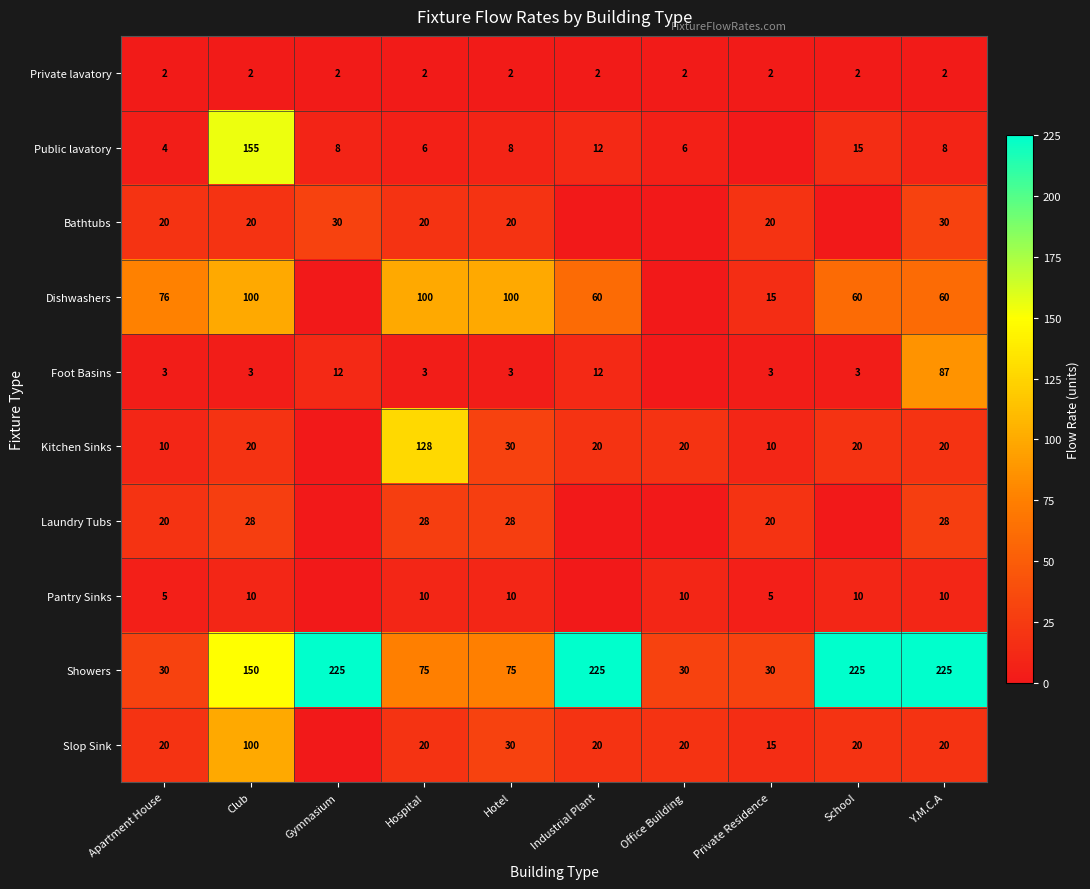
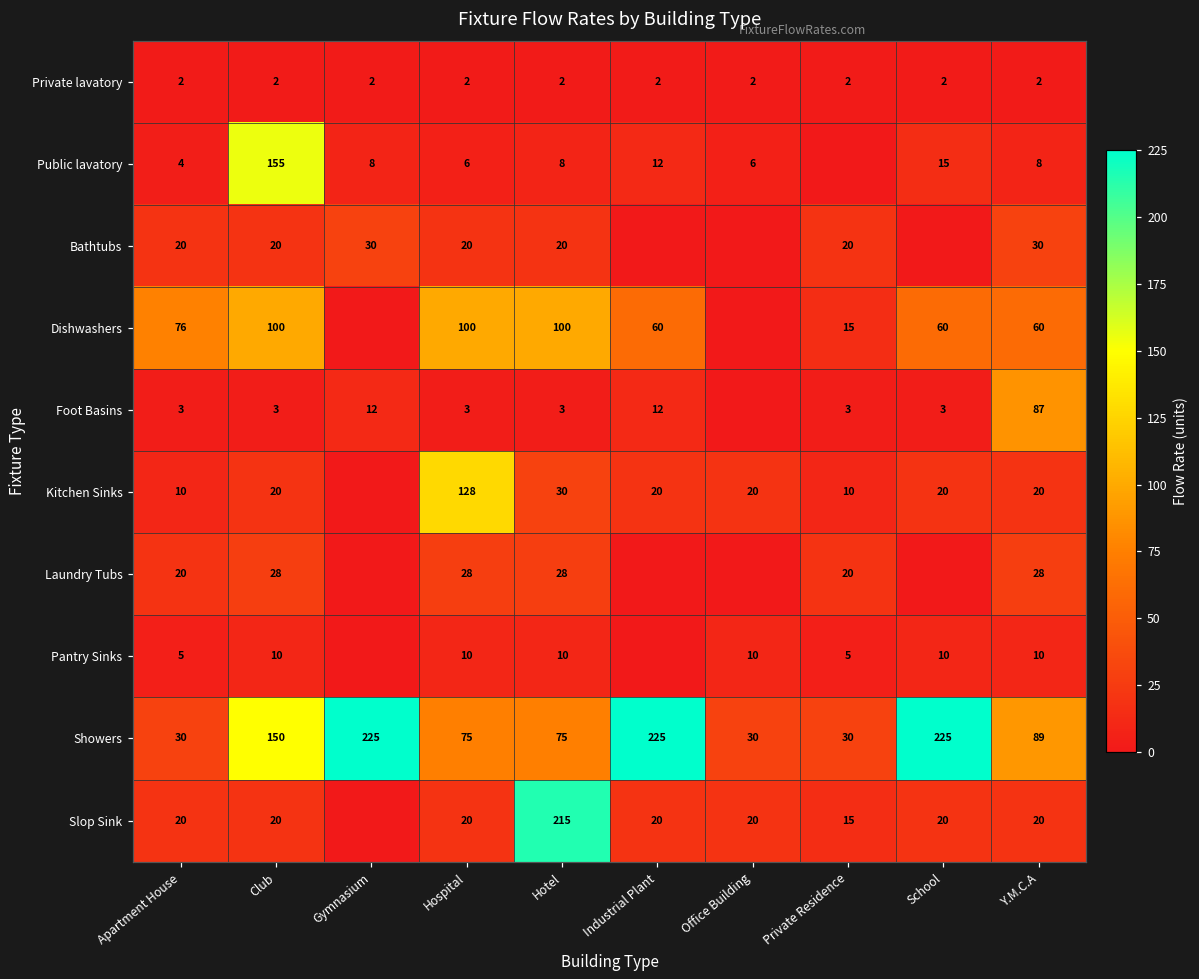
  {
    "Private lavatory": {
      "Apartment House": 2,
      "Club": 2,
      "Gymnasium": 2,
      "Hospital": 2,
      "Hotel": 2,
      "Industrial Plant": 2,
      "Office Building": 2,
      "Private Residence": 2,
      "School": 2,
      "Y.M.C.A": 2
    },
    "Public lavatory": {
      "Apartment House": 4,
      "Club": 155,
      "Gymnasium": 8,
      "Hospital": 6,
      "Hotel": 8,
      "Industrial Plant": 12,
      "Office Building": 6,
      "School": 15,
      "Y.M.C.A": 8
    },
    "Bathtubs": {
      "Apartment House": 20,
      "Club": 20,
      "Gymnasium": 30,
      "Hospital": 20,
      "Hotel": 20,
      "Private Residence": 20,
      "Y.M.C.A": 30
    },
    "Dishwashers": {
      "Apartment House": 76,
      "Club": 100,
      "Hospital": 100,
      "Hotel": 100,
      "Industrial Plant": 60,
      "Private Residence": 15,
      "School": 60,
      "Y.M.C.A": 60
    },
    "Foot Basins": {
      "Apartment House": 3,
      "Club": 3,
      "Gymnasium": 12,
      "Hospital": 3,
      "Hotel": 3,
      "Industrial Plant": 12,
      "Private Residence": 3,
      "School": 3,
      "Y.M.C.A": 87
    },
    "Kitchen Sinks": {
      "Apartment House": 10,
      "Club": 20,
      "Hospital": 128,
      "Hotel": 30,
      "Industrial Plant": 20,
      "Office Building": 20,
      "Private Residence": 10,
      "School": 20,
      "Y.M.C.A": 20
    },
    "Laundry Tubs": {
      "Apartment House": 20,
      "Club": 28,
      "Hospital": 28,
      "Hotel": 28,
      "Private Residence": 20,
      "Y.M.C.A": 28
    },
    "Pantry Sinks": {
      "Apartment House": 5,
      "Club": 10,
      "Hospital": 10,
      "Hotel": 10,
      "Office Building": 10,
      "Private Residence": 5,
      "School": 10,
      "Y.M.C.A": 10
    },
    "Showers": {
      "Apartment House": 30,
      "Club": 150,
      "Gymnasium": 225,
      "Hospital": 75,
      "Hotel": 75,
      "Industrial Plant": 225,
      "Office Building": 30,
      "Private Residence": 30,
      "School": 225,
-     "Y.M.C.A": 225
+     "Y.M.C.A": 89
    },
    "Slop Sink": {
      "Apartment House": 20,
-     "Club": 100,
+     "Club": 20,
      "Hospital": 20,
-     "Hotel": 30,
+     "Hotel": 215,
      "Industrial Plant": 20,
      "Office Building": 20,
      "Private Residence": 15,
      "School": 20,
      "Y.M.C.A": 20
    }
  }
